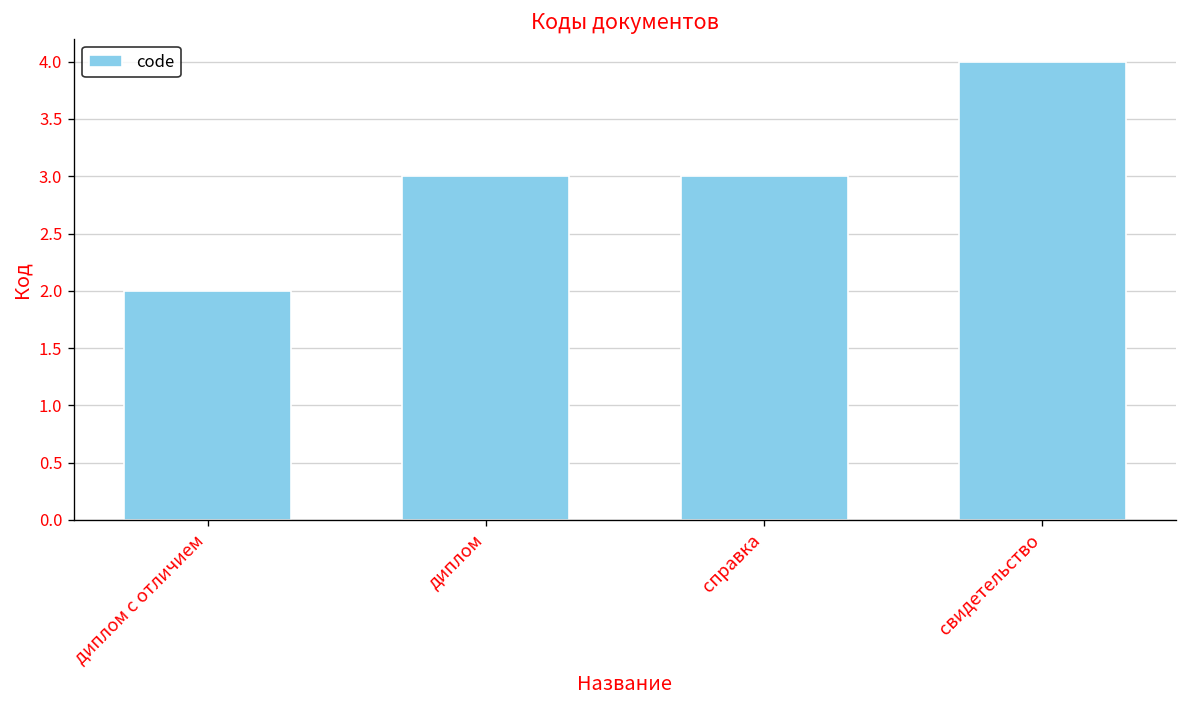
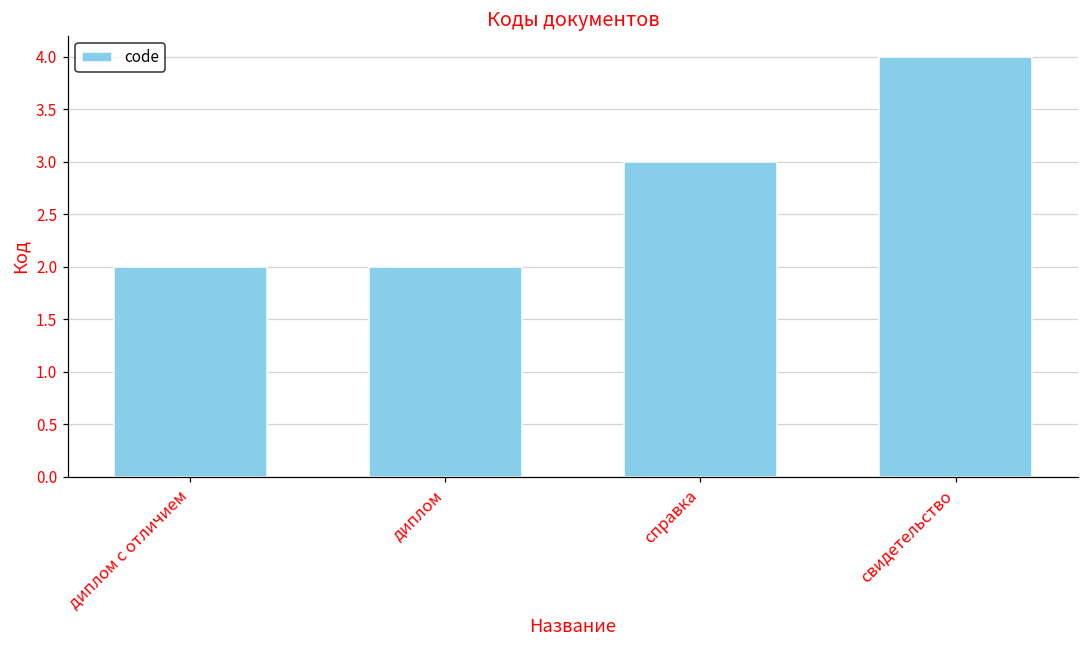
  {
    "диплом с отличием": 2,
-   "диплом": 3,
+   "диплом": 2,
    "справка": 3,
    "свидетельство": 4
  }
